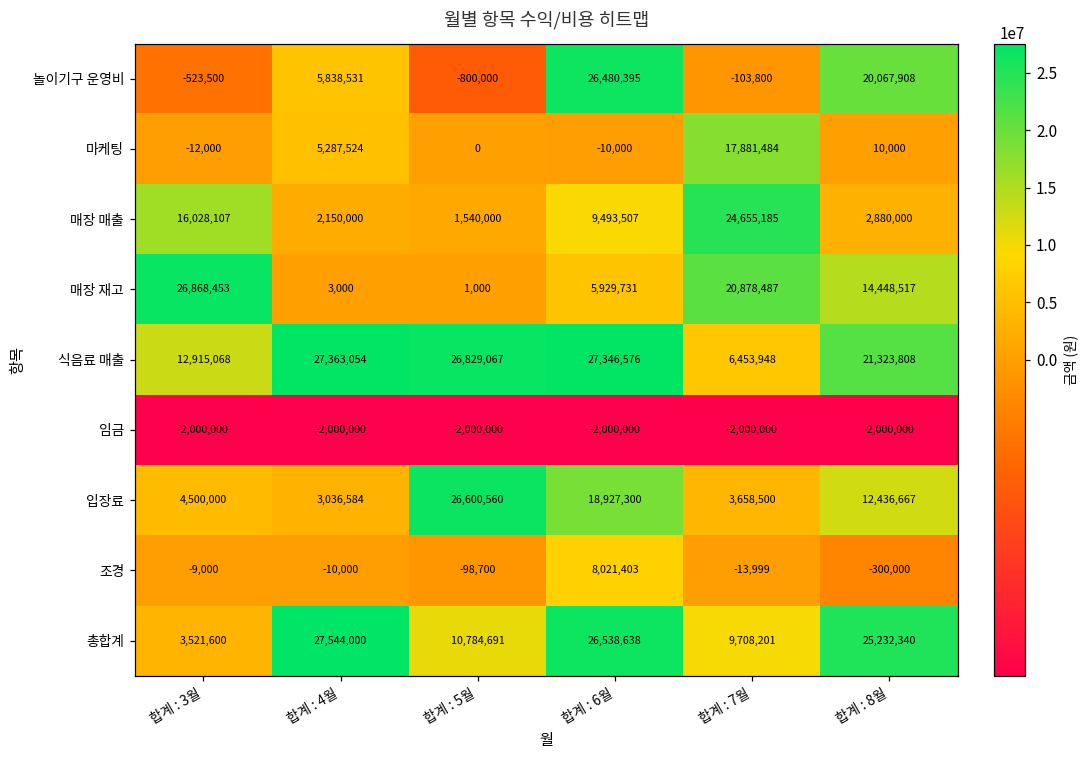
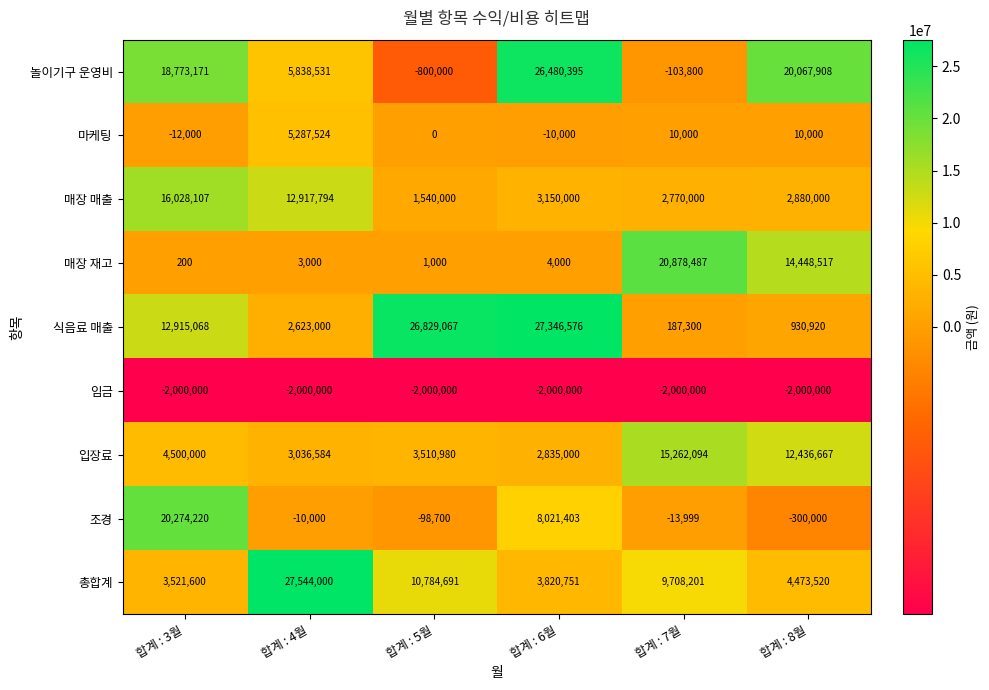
  {
    "놀이기구 운영비": {
-     "합계 : 3월": "-523,500",
+     "합계 : 3월": "18,773,171",
      "합계 : 4월": "5,838,531",
      "합계 : 5월": "-800,000",
      "합계 : 6월": "26,480,395",
      "합계 : 7월": "-103,800",
      "합계 : 8월": "20,067,908"
    },
    "마케팅": {
      "합계 : 3월": "-12,000",
      "합계 : 4월": "5,287,524",
      "합계 : 5월": "0",
      "합계 : 6월": "-10,000",
-     "합계 : 7월": "17,881,484",
+     "합계 : 7월": "10,000",
      "합계 : 8월": "10,000"
    },
    "매장 매출": {
      "합계 : 3월": "16,028,107",
-     "합계 : 4월": "2,150,000",
+     "합계 : 4월": "12,917,794",
      "합계 : 5월": "1,540,000",
-     "합계 : 6월": "9,493,507",
-     "합계 : 7월": "24,655,185",
+     "합계 : 6월": "3,150,000",
+     "합계 : 7월": "2,770,000",
      "합계 : 8월": "2,880,000"
    },
    "매장 재고": {
-     "합계 : 3월": "26,868,453",
+     "합계 : 3월": "200",
      "합계 : 4월": "3,000",
      "합계 : 5월": "1,000",
-     "합계 : 6월": "5,929,731",
+     "합계 : 6월": "4,000",
      "합계 : 7월": "20,878,487",
      "합계 : 8월": "14,448,517"
    },
    "식음료 매출": {
      "합계 : 3월": "12,915,068",
-     "합계 : 4월": "27,363,054",
+     "합계 : 4월": "2,623,000",
      "합계 : 5월": "26,829,067",
      "합계 : 6월": "27,346,576",
-     "합계 : 7월": "6,453,948",
-     "합계 : 8월": "21,323,808"
+     "합계 : 7월": "187,300",
+     "합계 : 8월": "930,920"
    },
    "임금": {
      "합계 : 3월": "-2,000,000",
      "합계 : 4월": "-2,000,000",
      "합계 : 5월": "-2,000,000",
      "합계 : 6월": "-2,000,000",
      "합계 : 7월": "-2,000,000",
      "합계 : 8월": "-2,000,000"
    },
    "입장료": {
      "합계 : 3월": "4,500,000",
      "합계 : 4월": "3,036,584",
-     "합계 : 5월": "26,600,560",
-     "합계 : 6월": "18,927,300",
-     "합계 : 7월": "3,658,500",
+     "합계 : 5월": "3,510,980",
+     "합계 : 6월": "2,835,000",
+     "합계 : 7월": "15,262,094",
      "합계 : 8월": "12,436,667"
    },
    "조경": {
-     "합계 : 3월": "-9,000",
+     "합계 : 3월": "20,274,220",
      "합계 : 4월": "-10,000",
      "합계 : 5월": "-98,700",
      "합계 : 6월": "8,021,403",
      "합계 : 7월": "-13,999",
      "합계 : 8월": "-300,000"
    },
    "총합계": {
      "합계 : 3월": "3,521,600",
      "합계 : 4월": "27,544,000",
      "합계 : 5월": "10,784,691",
-     "합계 : 6월": "26,538,638",
+     "합계 : 6월": "3,820,751",
      "합계 : 7월": "9,708,201",
-     "합계 : 8월": "25,232,340"
+     "합계 : 8월": "4,473,520"
    }
  }
